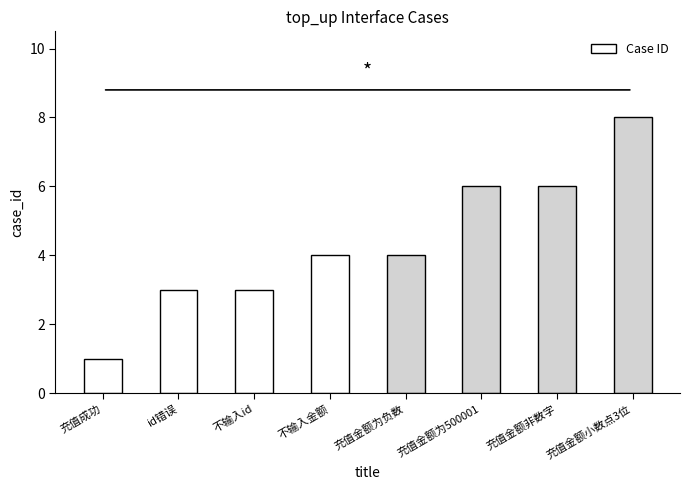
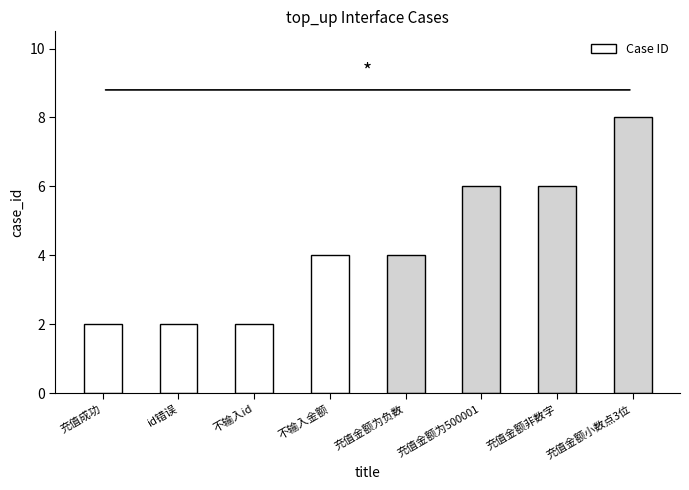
  {
-   "充值成功": 1,
-   "id错误": 3,
-   "不输入id": 3,
+   "充值成功": 2,
+   "id错误": 2,
+   "不输入id": 2,
    "不输入金额": 4,
    "充值金额为负数": 4,
    "充值金额为500001": 6,
    "充值金额非数字": 6,
    "充值金额小数点3位": 8
  }
